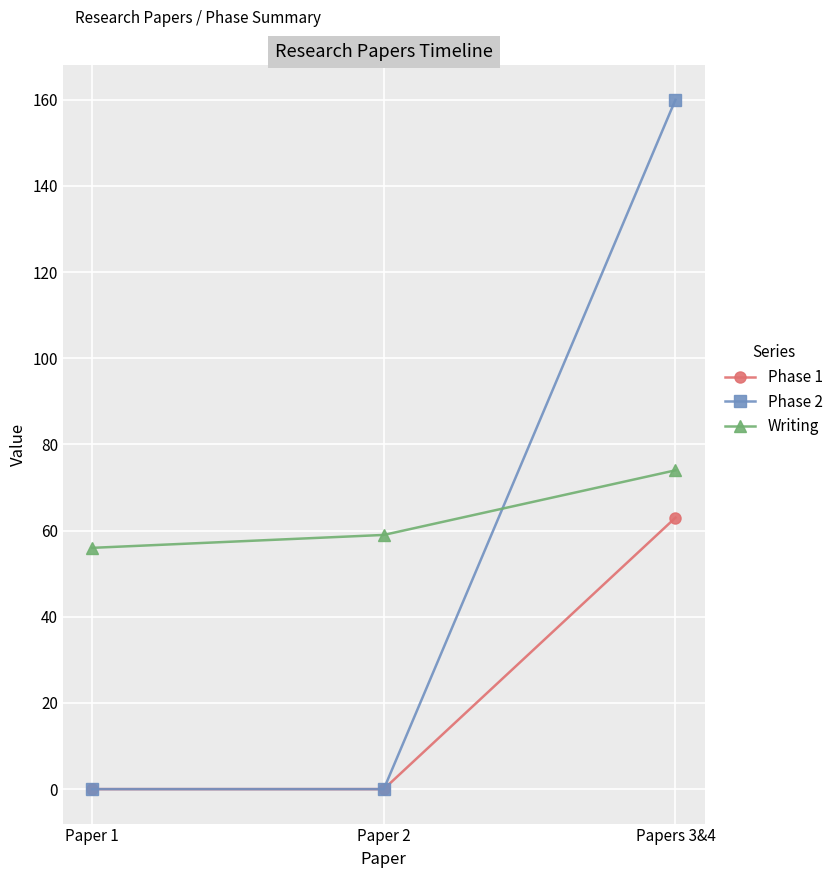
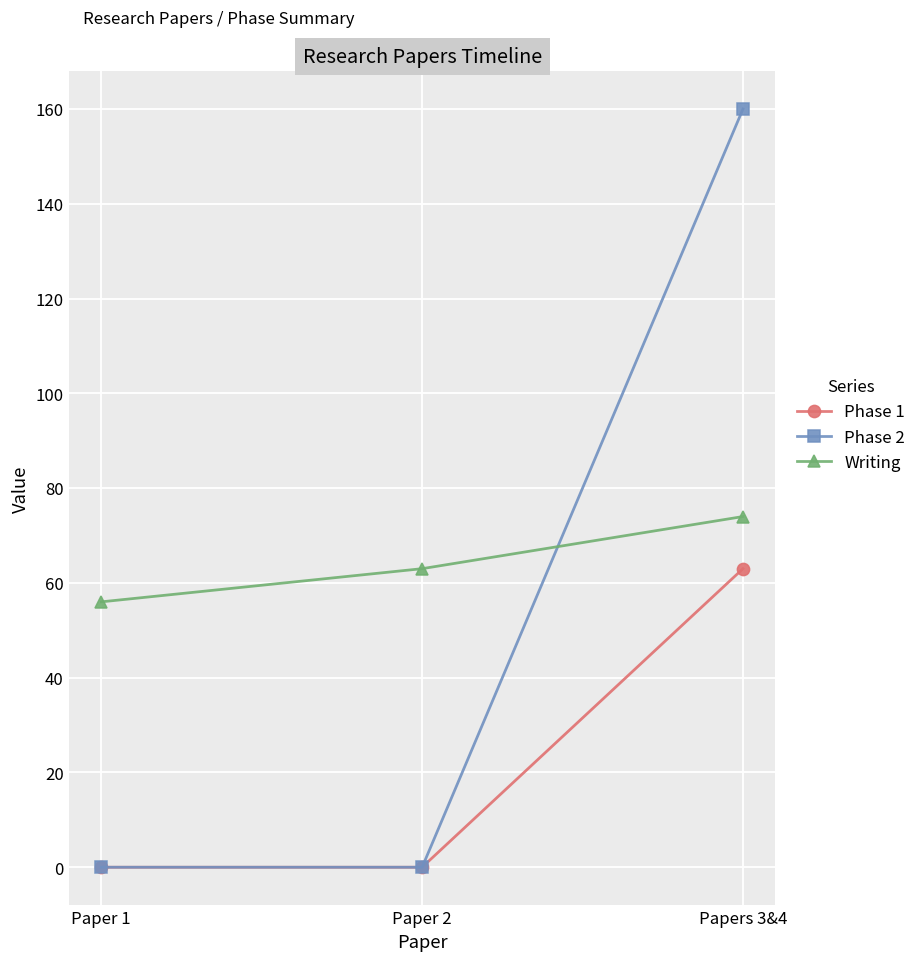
  {
    "Phase 1": {
      "Papers 3&4": 63
    },
    "Phase 2": {
      "Papers 3&4": 160
    },
    "Writing": {
      "Paper 1": 56,
-     "Paper 2": 59,
+     "Paper 2": 63,
      "Papers 3&4": 74
    }
  }
